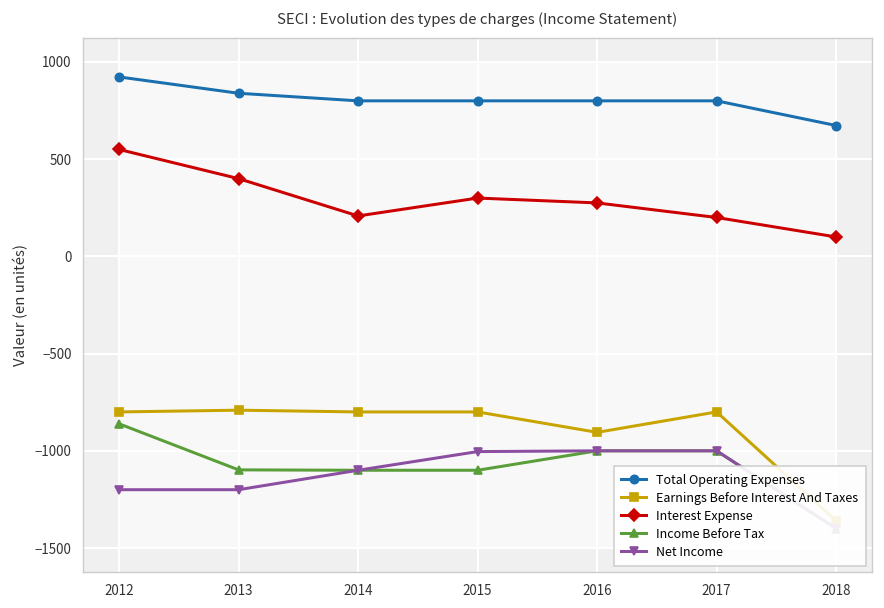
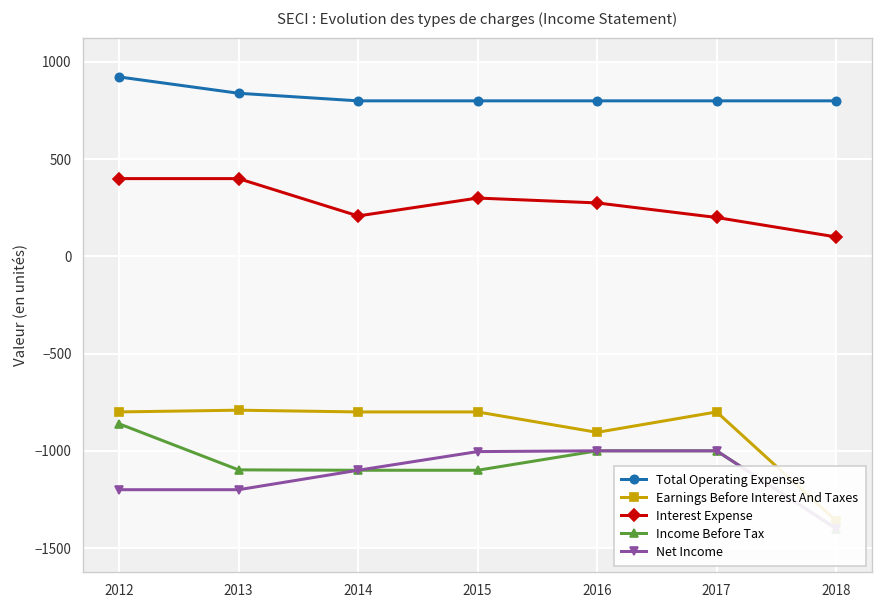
  {
    "Total Operating Expenses": {
      "2012": 920,
      "2013": 840,
      "2014": 800,
      "2015": 800,
      "2016": 800,
      "2017": 800,
-     "2018": 670
+     "2018": 800
    },
    "Earnings Before Interest And Taxes": {
      "2012": -800,
      "2013": -790,
      "2014": -800,
      "2015": -800,
      "2016": -910,
      "2017": -800
    },
    "Interest Expense": {
-     "2012": 550,
+     "2012": 400,
      "2013": 400,
      "2014": 210,
      "2015": 300,
      "2016": 280,
      "2017": 200,
      "2018": 100
    },
    "Income Before Tax": {
      "2012": -860,
      "2013": -1100,
      "2015": -1100
    },
    "Net Income": {
      "2012": -1200,
      "2013": -1200,
      "2015": -1000
    }
  }
